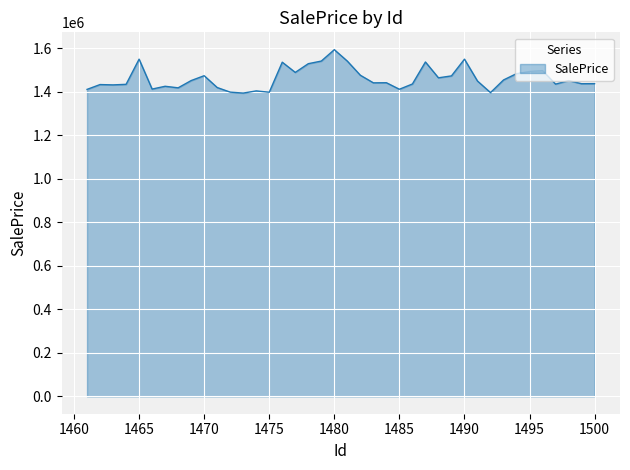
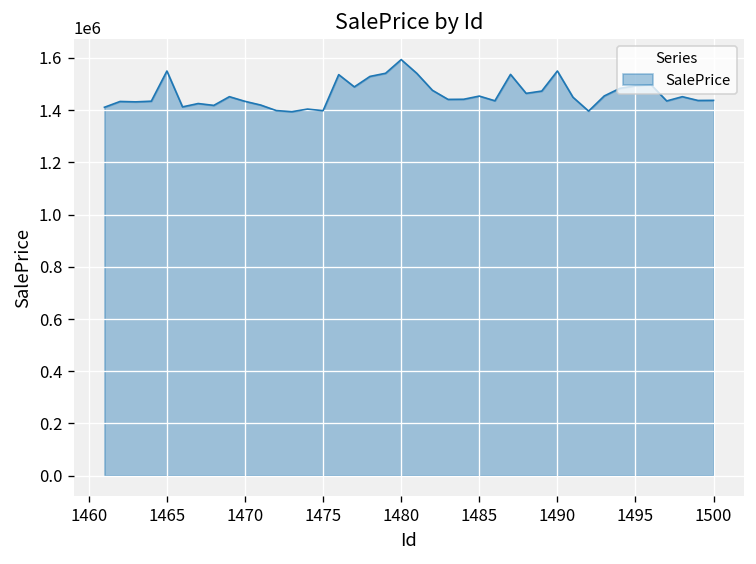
  {
    "1465": 1550000,
-   "1470": 1470000,
+   "1470": 1430000,
    "1475": 1400000,
    "1480": 1590000,
-   "1485": 1410000,
+   "1485": 1450000,
    "1490": 1550000,
    "1500": 1440000
  }
